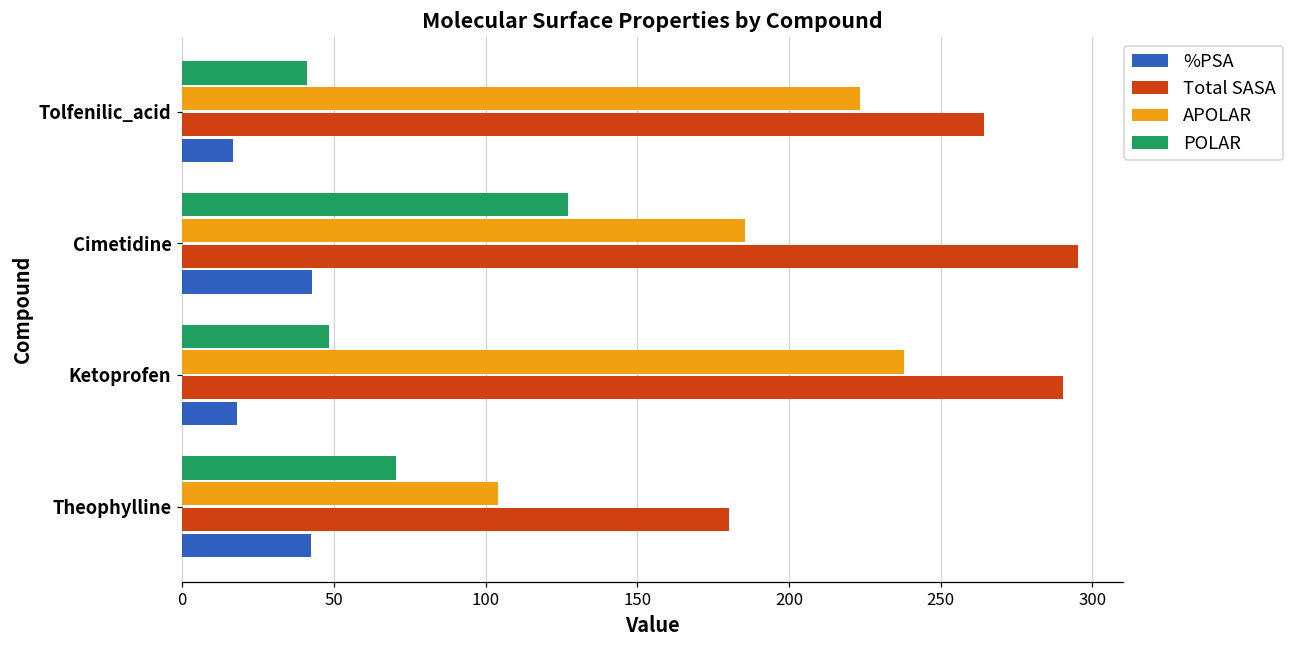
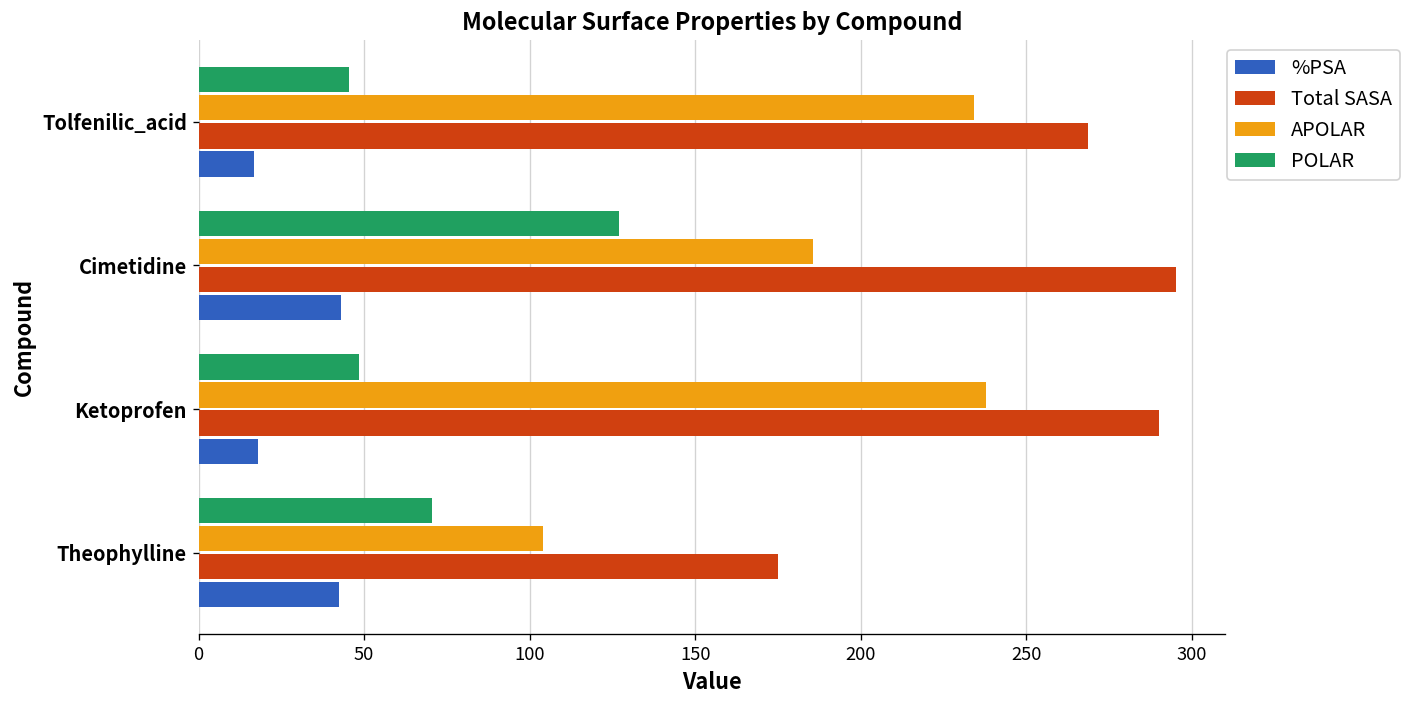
  {
    "%PSA": {
      "Tolfenilic_acid": 17,
      "Cimetidine": 43,
      "Ketoprofen": 18,
      "Theophylline": 42
    },
    "Total SASA": {
-     "Tolfenilic_acid": 264,
+     "Tolfenilic_acid": 269,
      "Cimetidine": 295,
      "Ketoprofen": 290,
-     "Theophylline": 180
+     "Theophylline": 175
    },
    "APOLAR": {
-     "Tolfenilic_acid": 223,
+     "Tolfenilic_acid": 234,
      "Cimetidine": 186,
      "Ketoprofen": 238,
      "Theophylline": 104
    },
    "POLAR": {
-     "Tolfenilic_acid": 41,
+     "Tolfenilic_acid": 45,
      "Cimetidine": 127,
      "Ketoprofen": 48,
      "Theophylline": 71
    }
  }
